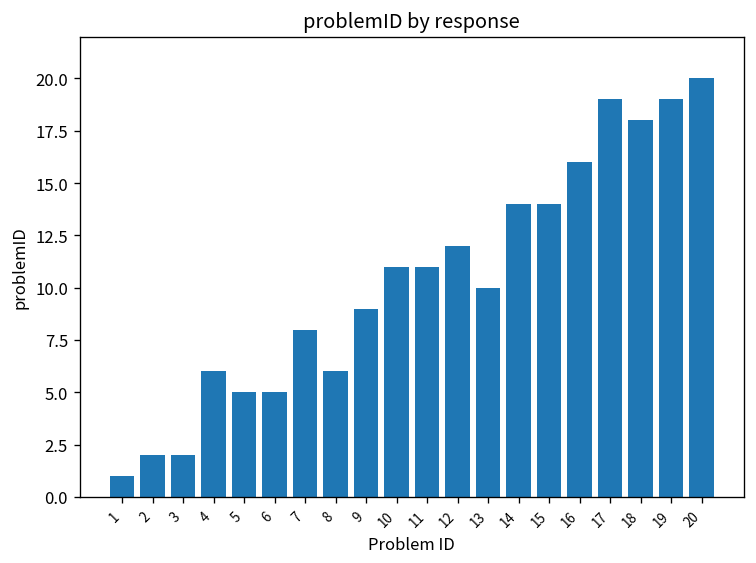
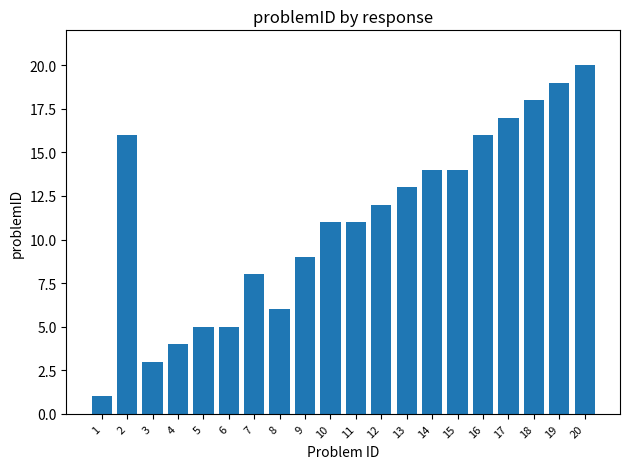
  {
    "1": 1,
-   "2": 2,
-   "3": 2,
-   "4": 6,
+   "2": 16,
+   "3": 3,
+   "4": 4,
    "5": 5,
    "6": 5,
    "7": 8,
    "8": 6,
    "9": 9,
    "10": 11,
    "11": 11,
    "12": 12,
-   "13": 10,
+   "13": 13,
    "14": 14,
    "15": 14,
    "16": 16,
-   "17": 19,
+   "17": 17,
    "18": 18,
    "19": 19,
    "20": 20
  }
